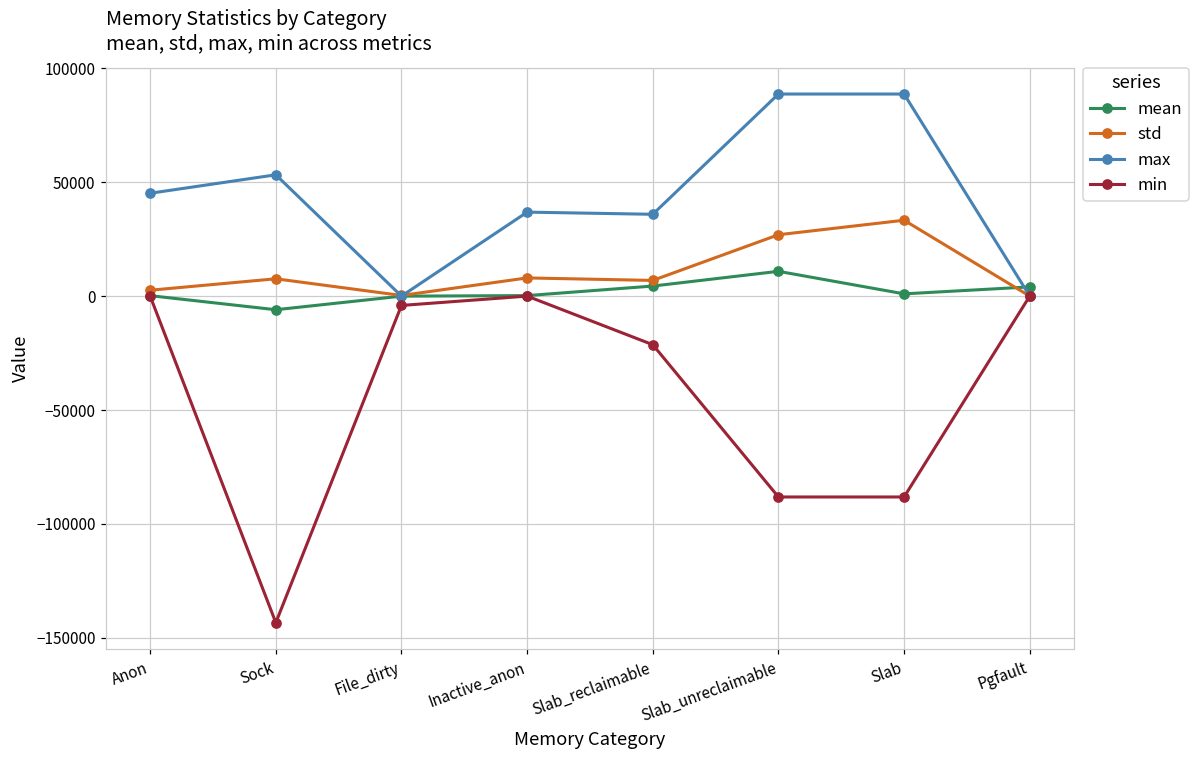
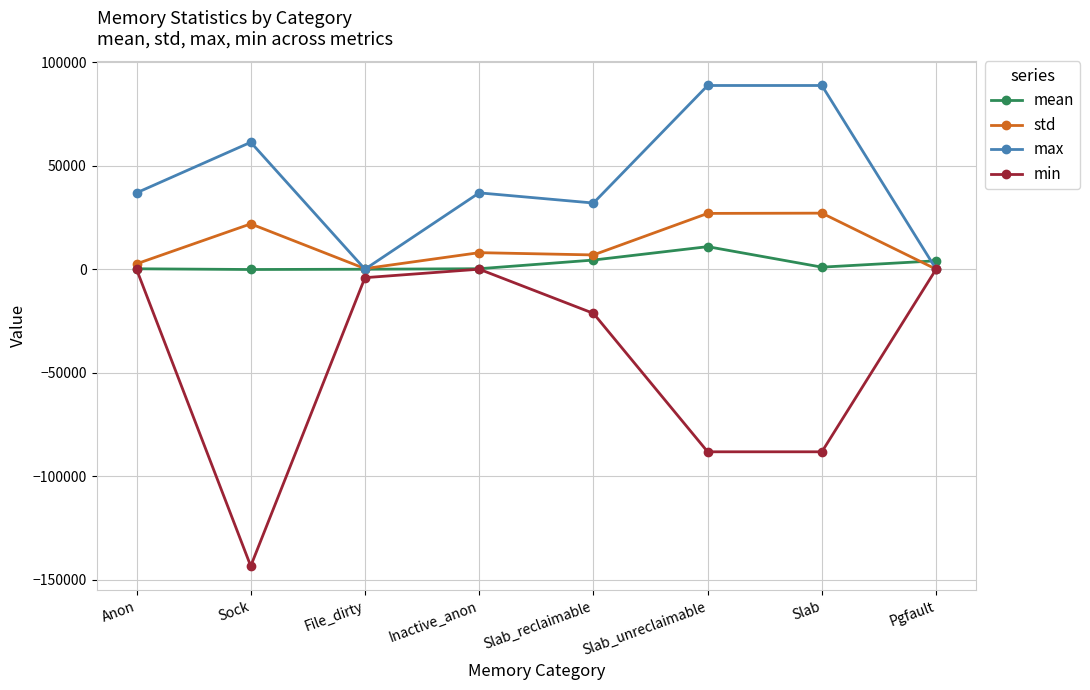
  {
    "mean": {
-     "Sock": -6000,
+     "Sock": 0,
      "Slab_reclaimable": 4000,
      "Slab_unreclaimable": 11000,
      "Slab": 1000,
      "Pgfault": 4000
    },
    "std": {
      "Anon": 3000,
-     "Sock": 8000,
+     "Sock": 22000,
      "Inactive_anon": 8000,
      "Slab_reclaimable": 7000,
      "Slab_unreclaimable": 27000,
-     "Slab": 33000
+     "Slab": 27000
    },
    "max": {
-     "Anon": 45000,
-     "Sock": 53000,
+     "Anon": 37000,
+     "Sock": 61000,
      "Inactive_anon": 37000,
-     "Slab_reclaimable": 36000,
+     "Slab_reclaimable": 32000,
      "Slab_unreclaimable": 89000,
      "Slab": 89000
    },
    "min": {
      "Sock": -143000,
      "File_dirty": -4000,
      "Slab_reclaimable": -21000,
      "Slab_unreclaimable": -88000,
      "Slab": -88000
    }
  }
